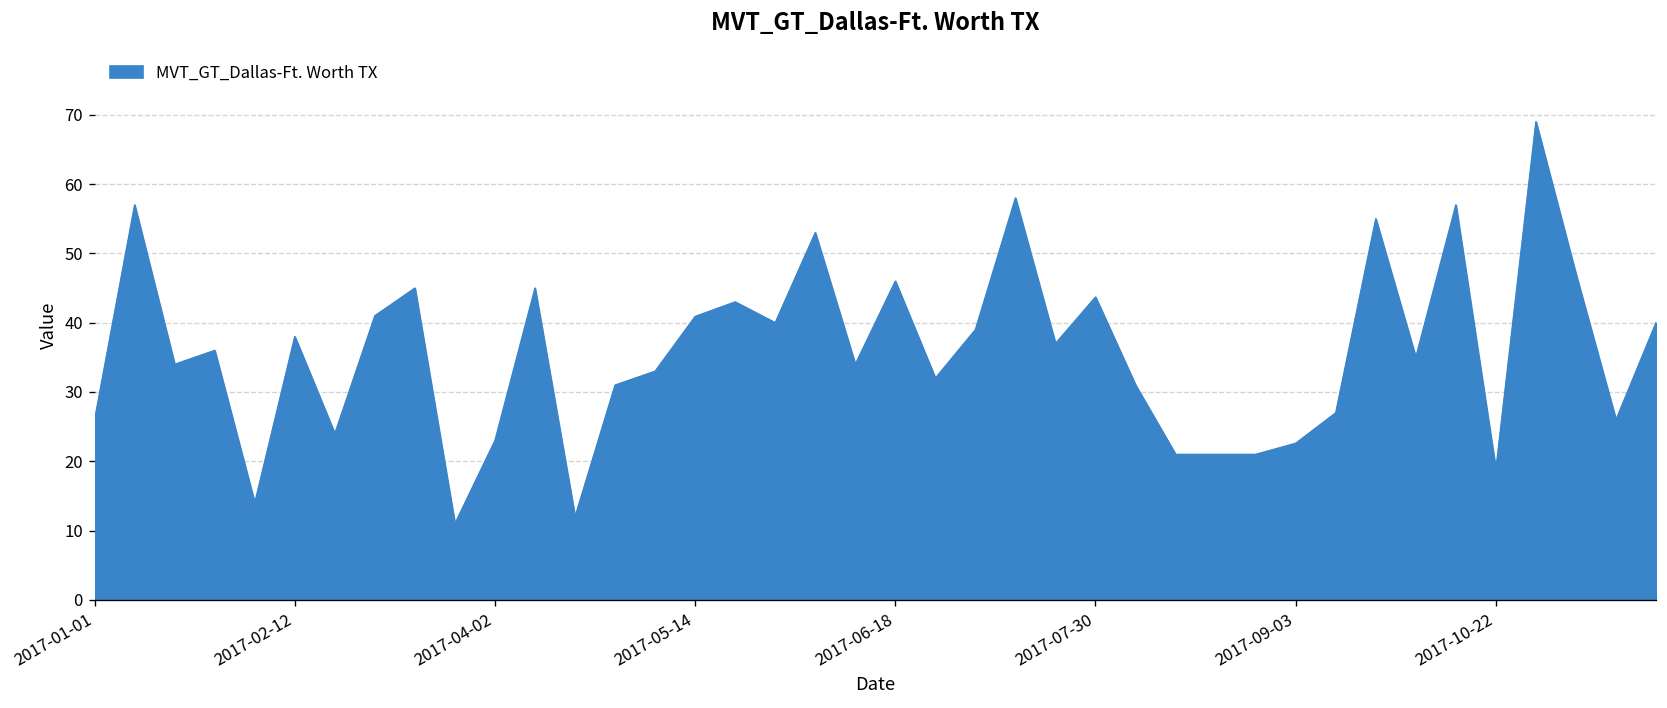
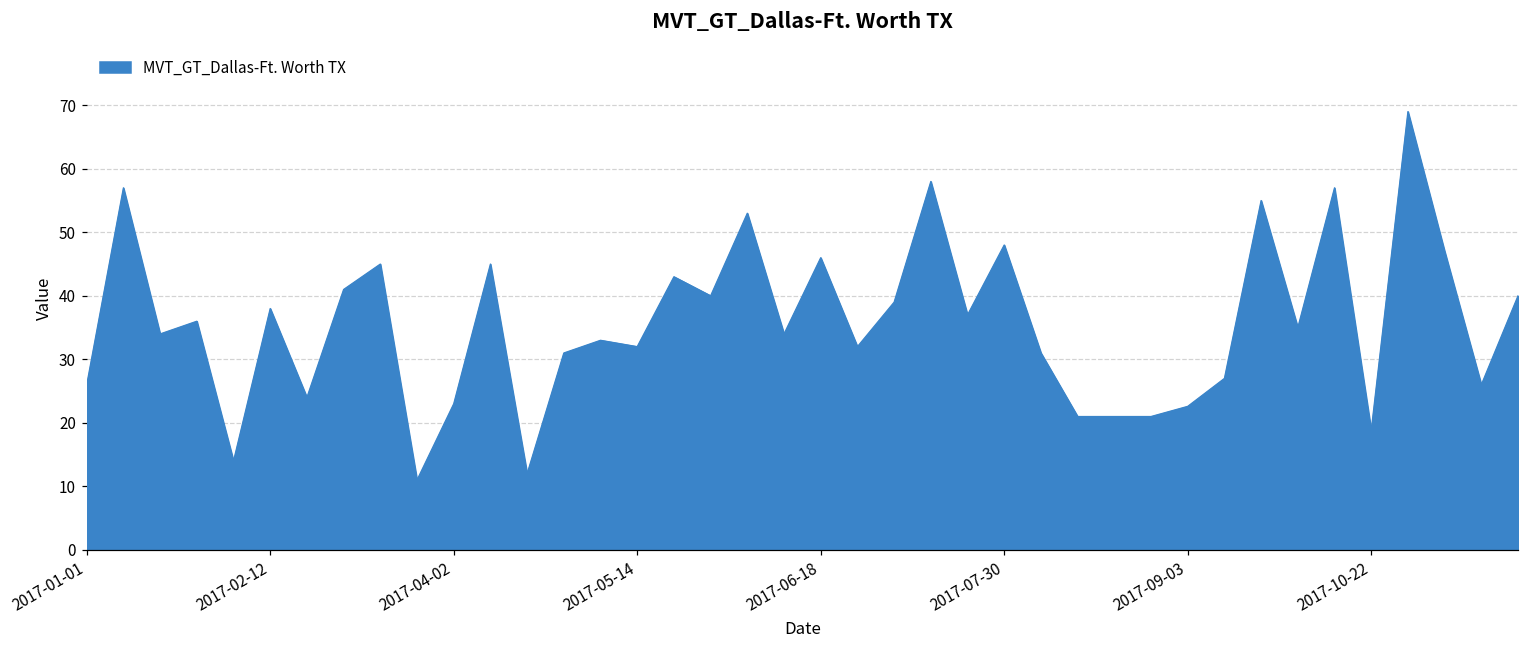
  {
    "2017-01-01": 26,
    "2017-02-12": 38,
    "2017-04-02": 23,
-   "2017-05-14": 41,
+   "2017-05-14": 32,
    "2017-06-18": 46,
-   "2017-07-30": 44,
+   "2017-07-30": 48,
    "2017-09-03": 23,
    "2017-10-22": 19
  }
